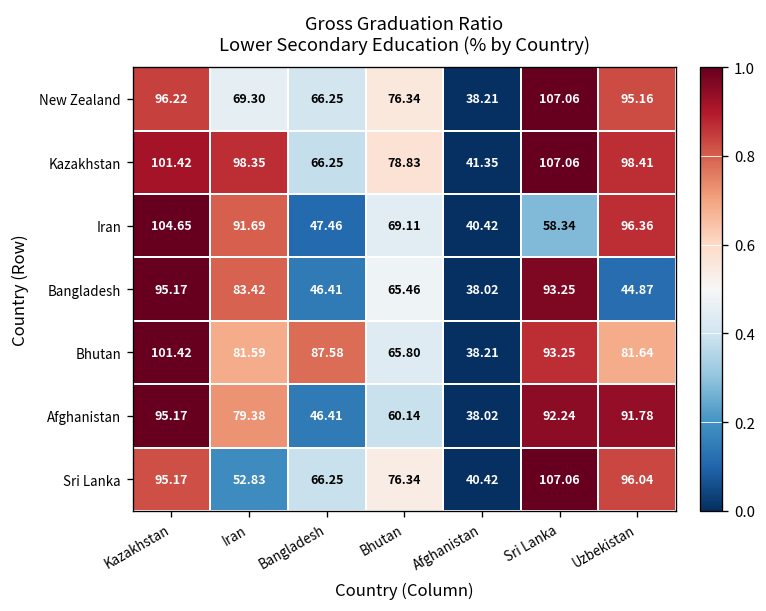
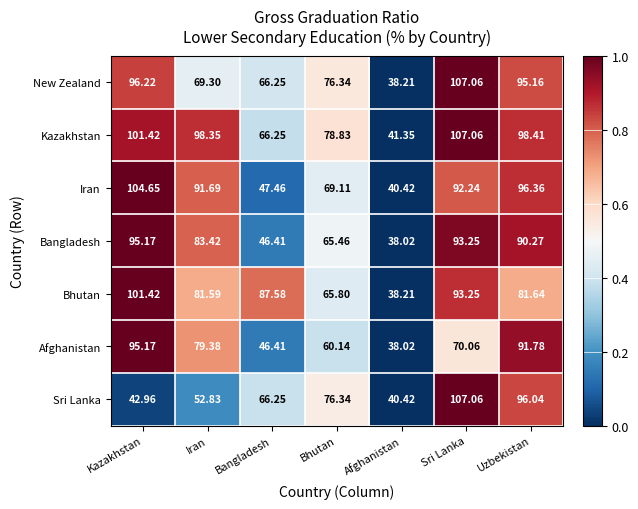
  {
    "New Zealand": {
      "Kazakhstan": 96.22,
      "Iran": 69.30,
      "Bangladesh": 66.25,
      "Bhutan": 76.34,
      "Afghanistan": 38.21,
      "Sri Lanka": 107.06,
      "Uzbekistan": 95.16
    },
    "Kazakhstan": {
      "Kazakhstan": 101.42,
      "Iran": 98.35,
      "Bangladesh": 66.25,
      "Bhutan": 78.83,
      "Afghanistan": 41.35,
      "Sri Lanka": 107.06,
      "Uzbekistan": 98.41
    },
    "Iran": {
      "Kazakhstan": 104.65,
      "Iran": 91.69,
      "Bangladesh": 47.46,
      "Bhutan": 69.11,
      "Afghanistan": 40.42,
-     "Sri Lanka": 58.34,
+     "Sri Lanka": 92.24,
      "Uzbekistan": 96.36
    },
    "Bangladesh": {
      "Kazakhstan": 95.17,
      "Iran": 83.42,
      "Bangladesh": 46.41,
      "Bhutan": 65.46,
      "Afghanistan": 38.02,
      "Sri Lanka": 93.25,
-     "Uzbekistan": 44.87
+     "Uzbekistan": 90.27
    },
    "Bhutan": {
      "Kazakhstan": 101.42,
      "Iran": 81.59,
      "Bangladesh": 87.58,
      "Bhutan": 65.80,
      "Afghanistan": 38.21,
      "Sri Lanka": 93.25,
      "Uzbekistan": 81.64
    },
    "Afghanistan": {
      "Kazakhstan": 95.17,
      "Iran": 79.38,
      "Bangladesh": 46.41,
      "Bhutan": 60.14,
      "Afghanistan": 38.02,
-     "Sri Lanka": 92.24,
+     "Sri Lanka": 70.06,
      "Uzbekistan": 91.78
    },
    "Sri Lanka": {
-     "Kazakhstan": 95.17,
+     "Kazakhstan": 42.96,
      "Iran": 52.83,
      "Bangladesh": 66.25,
      "Bhutan": 76.34,
      "Afghanistan": 40.42,
      "Sri Lanka": 107.06,
      "Uzbekistan": 96.04
    }
  }
